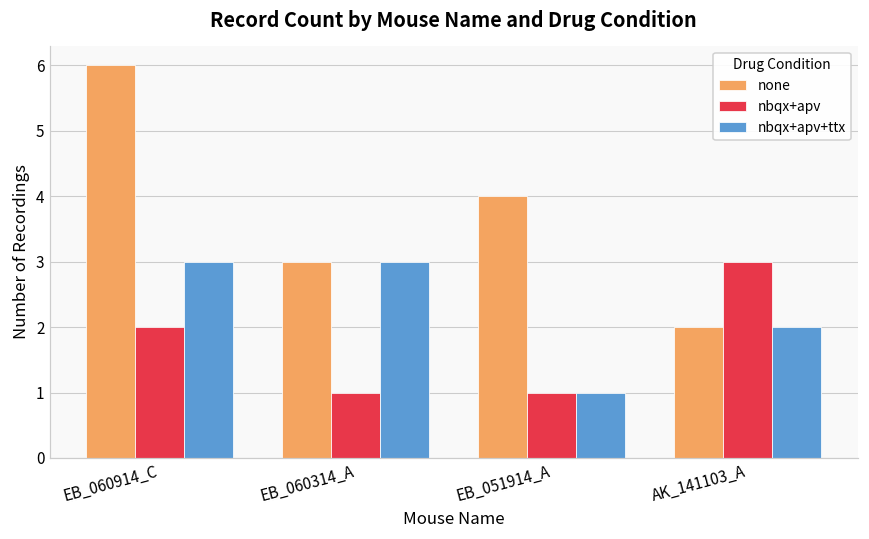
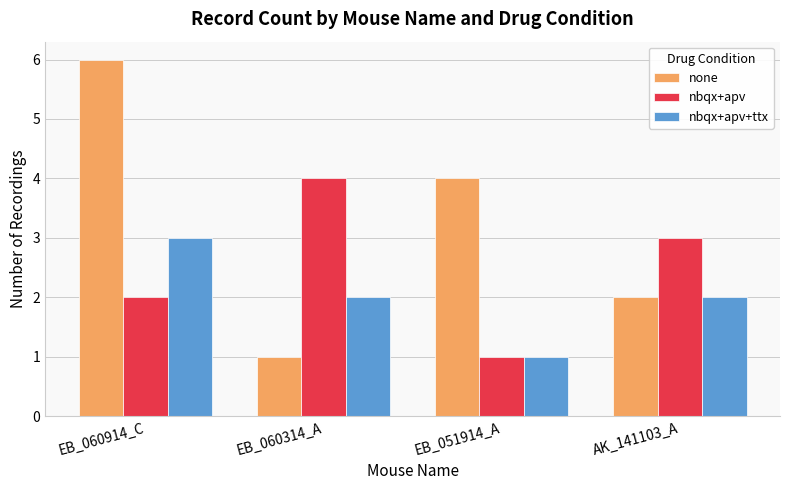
  {
    "none": {
      "EB_060914_C": 6,
-     "EB_060314_A": 3,
+     "EB_060314_A": 1,
      "EB_051914_A": 4,
      "AK_141103_A": 2
    },
    "nbqx+apv": {
      "EB_060914_C": 2,
-     "EB_060314_A": 1,
+     "EB_060314_A": 4,
      "EB_051914_A": 1,
      "AK_141103_A": 3
    },
    "nbqx+apv+ttx": {
      "EB_060914_C": 3,
-     "EB_060314_A": 3,
+     "EB_060314_A": 2,
      "EB_051914_A": 1,
      "AK_141103_A": 2
    }
  }
